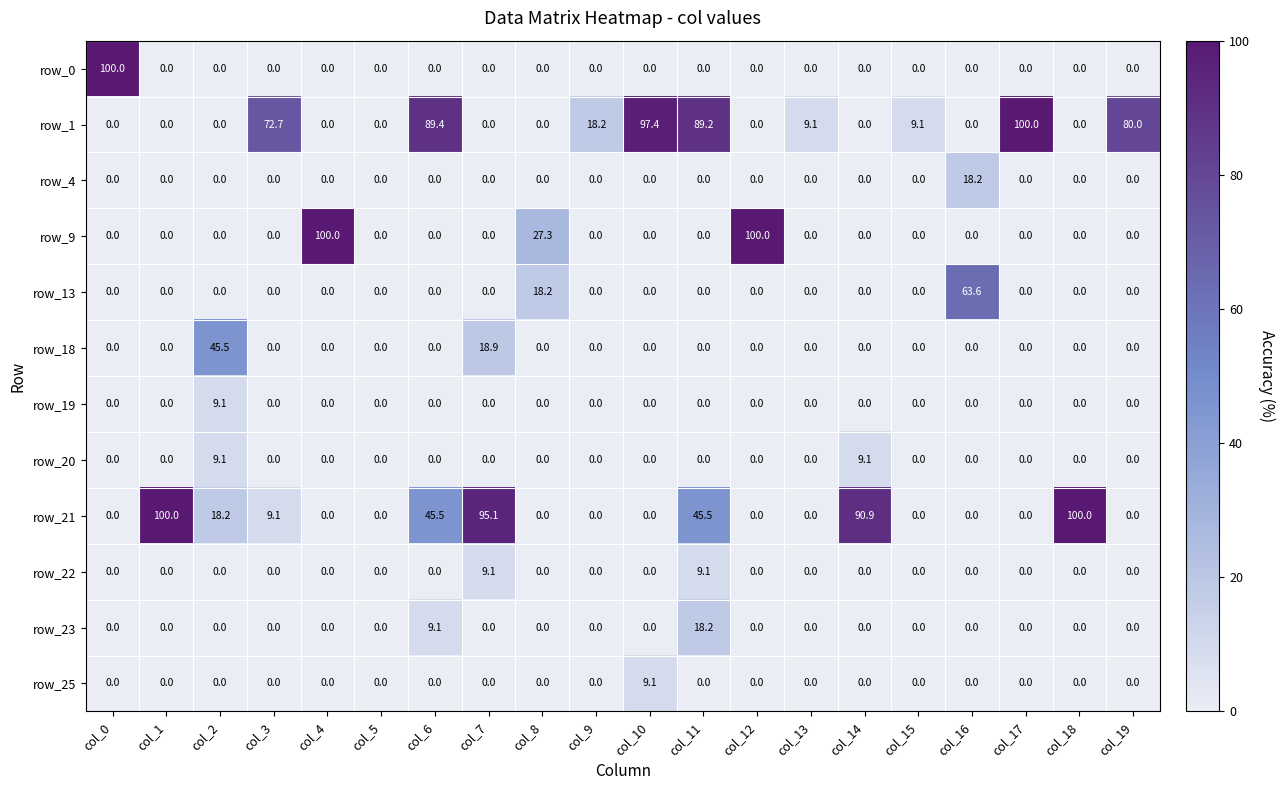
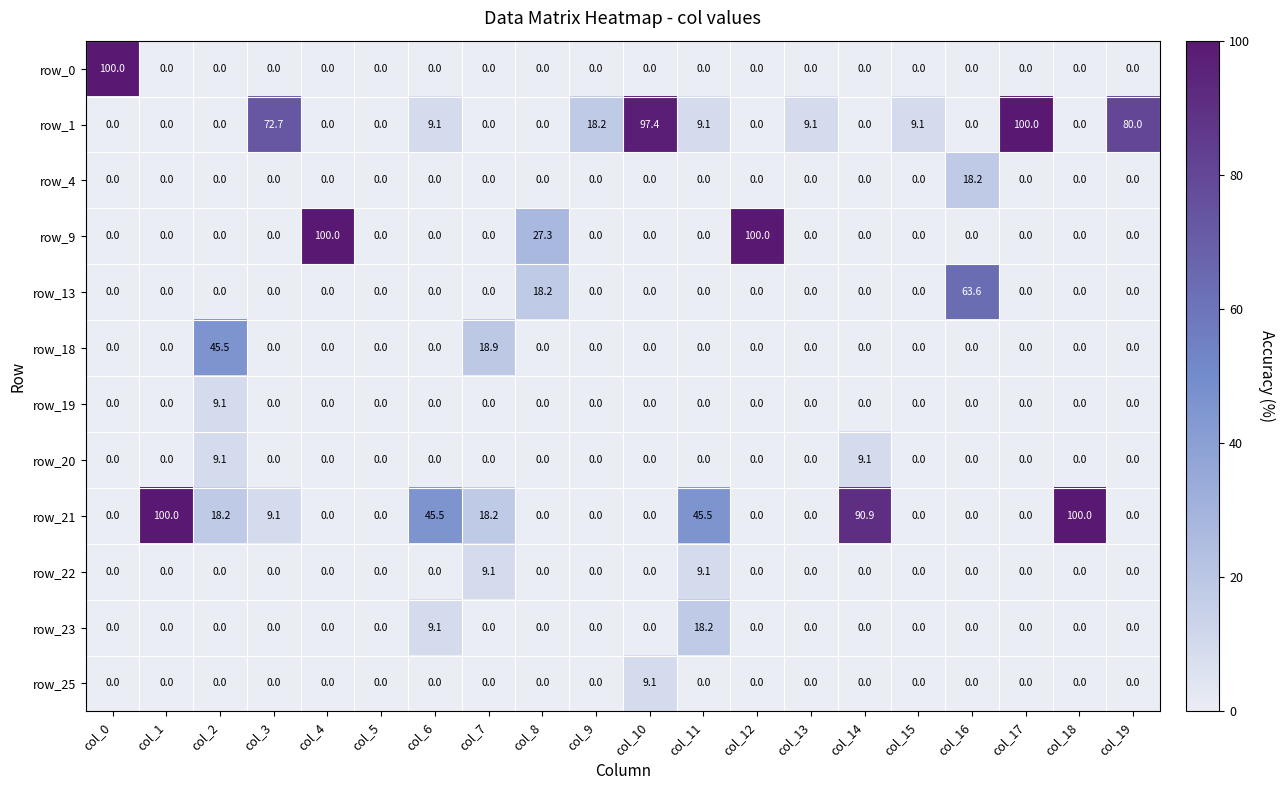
  {
    "row_1": {
      "col_0": 0.0,
      "col_1": 0.0,
      "col_2": 0.0,
      "col_3": 72.7,
      "col_4": 0.0,
      "col_5": 0.0,
-     "col_6": 89.4,
+     "col_6": 9.1,
      "col_7": 0.0,
      "col_8": 0.0,
      "col_9": 18.2,
      "col_10": 97.4,
-     "col_11": 89.2,
+     "col_11": 9.1,
      "col_12": 0.0,
      "col_13": 9.1,
      "col_14": 0.0,
      "col_15": 9.1,
      "col_16": 0.0,
      "col_17": 100.0,
      "col_18": 0.0,
      "col_19": 80.0
    },
    "row_21": {
      "col_0": 0.0,
      "col_1": 100.0,
      "col_2": 18.2,
      "col_3": 9.1,
      "col_4": 0.0,
      "col_5": 0.0,
      "col_6": 45.5,
-     "col_7": 95.1,
+     "col_7": 18.2,
      "col_8": 0.0,
      "col_9": 0.0,
      "col_10": 0.0,
      "col_11": 45.5,
      "col_12": 0.0,
      "col_13": 0.0,
      "col_14": 90.9,
      "col_15": 0.0,
      "col_16": 0.0,
      "col_17": 0.0,
      "col_18": 100.0,
      "col_19": 0.0
    }
  }
